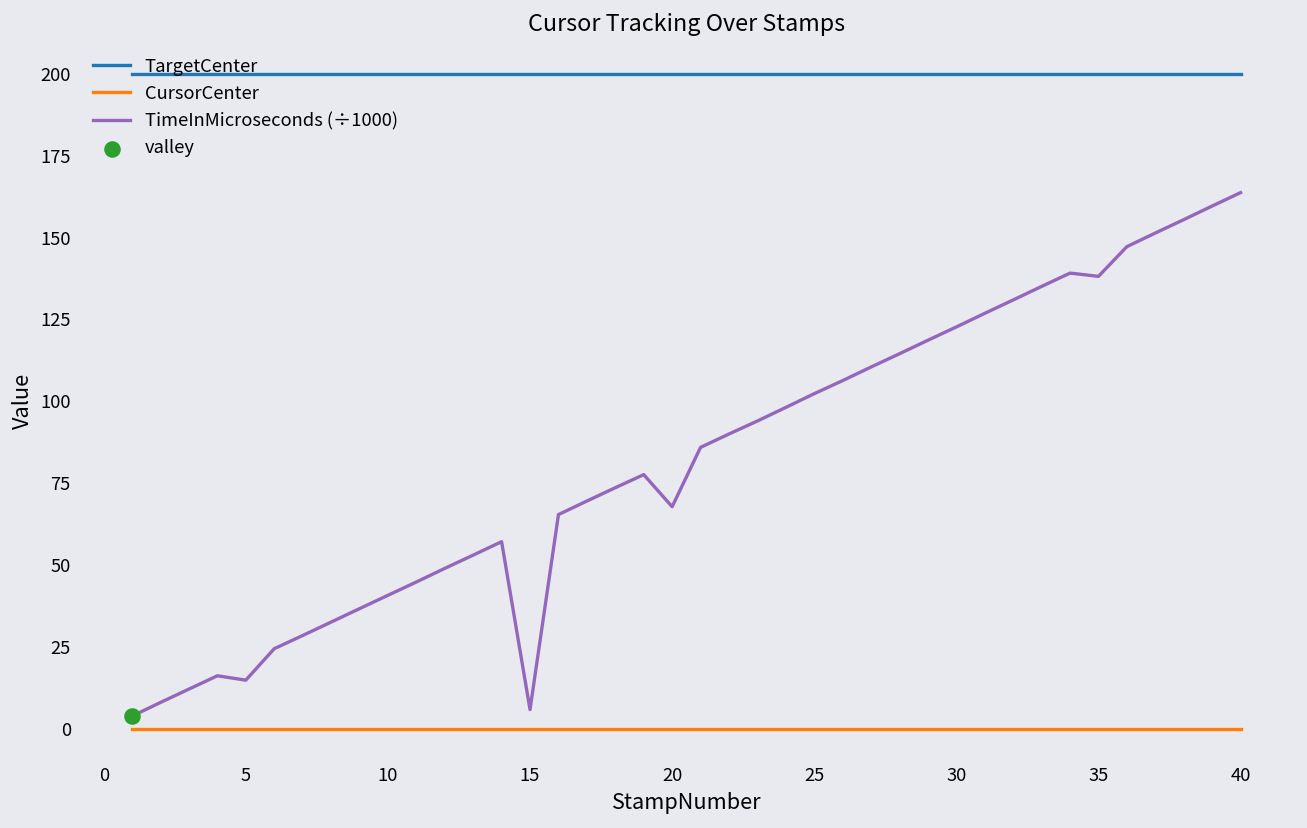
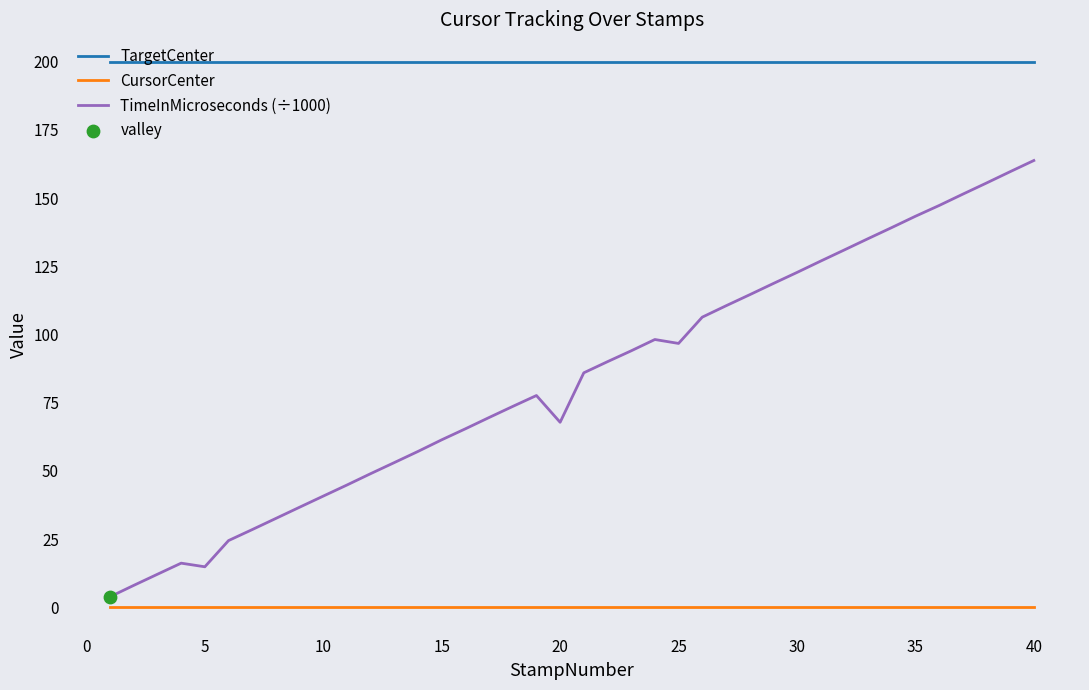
  {
    "TargetCenter": {
      "5": 200,
      "10": 200,
      "15": 200,
      "20": 200,
      "25": 200,
      "30": 200,
      "35": 200,
      "40": 200
    },
    "CursorCenter": {
      "5": 0,
      "10": 0,
      "15": 0,
      "20": 0,
      "25": 0,
      "30": 0,
      "35": 0,
      "40": 0
    },
    "TimeInMicroseconds (÷1000)": {
      "5": 15,
      "10": 41,
-     "15": 6,
+     "15": 61,
      "20": 68,
-     "25": 102,
+     "25": 97,
      "30": 123,
-     "35": 138,
+     "35": 143,
      "40": 164
    }
  }
